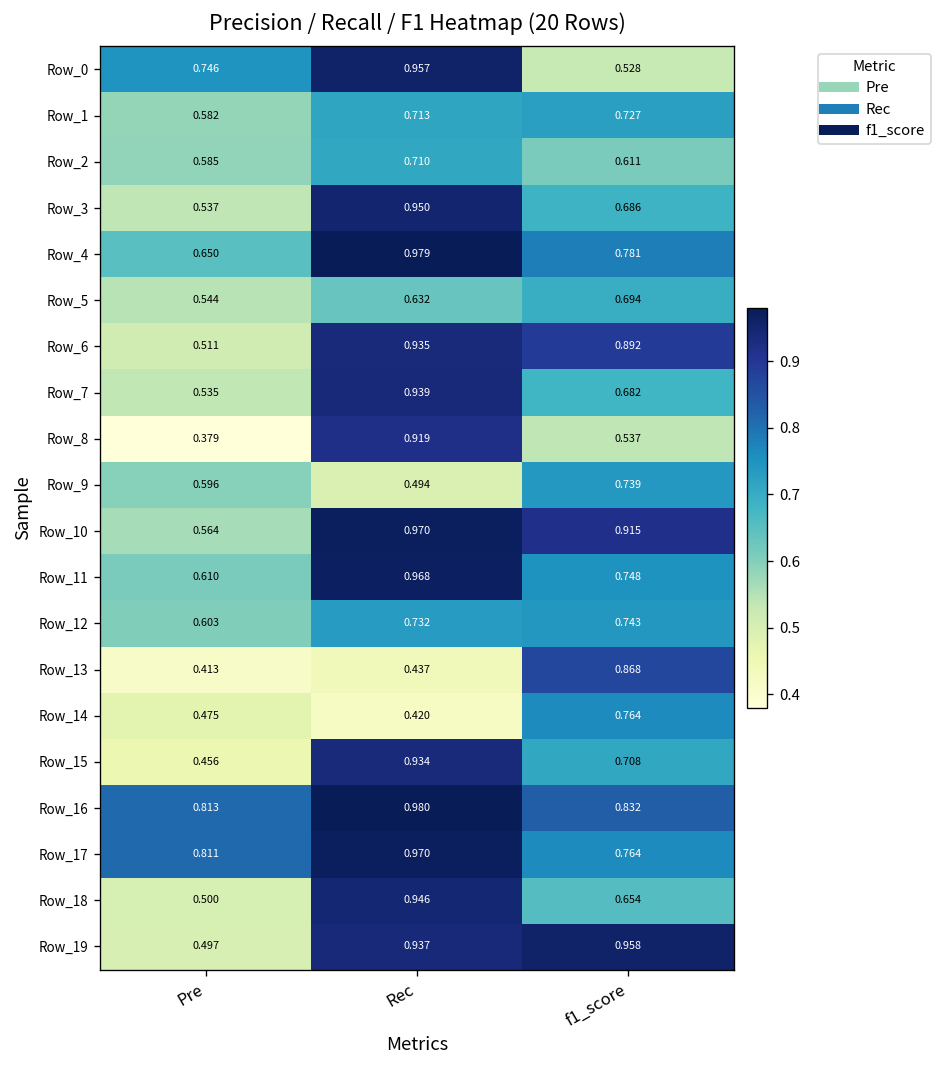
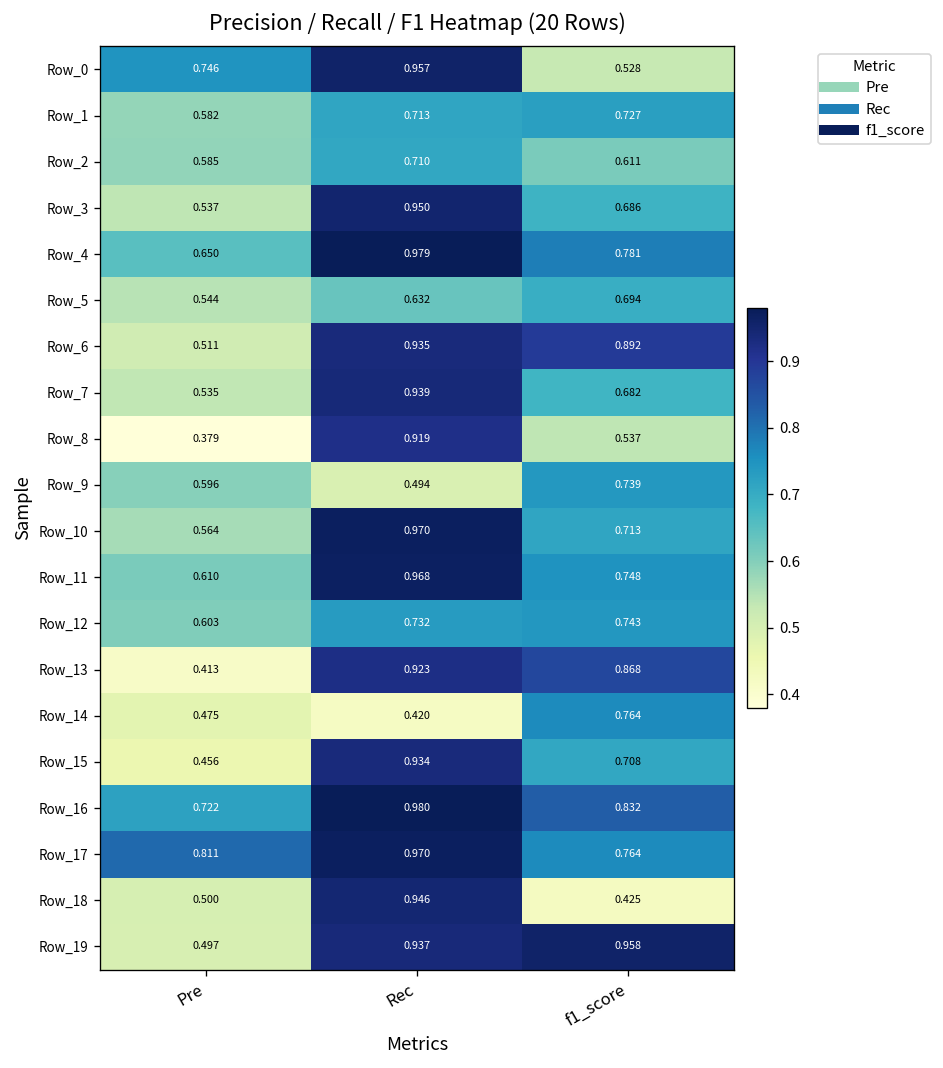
  {
    "Row_0": {
      "Pre": 0.746,
      "Rec": 0.957,
      "f1_score": 0.528
    },
    "Row_1": {
      "Pre": 0.582,
      "Rec": 0.713,
      "f1_score": 0.727
    },
    "Row_2": {
      "Pre": 0.585,
      "Rec": 0.710,
      "f1_score": 0.611
    },
    "Row_3": {
      "Pre": 0.537,
      "Rec": 0.950,
      "f1_score": 0.686
    },
    "Row_4": {
      "Pre": 0.650,
      "Rec": 0.979,
      "f1_score": 0.781
    },
    "Row_5": {
      "Pre": 0.544,
      "Rec": 0.632,
      "f1_score": 0.694
    },
    "Row_6": {
      "Pre": 0.511,
      "Rec": 0.935,
      "f1_score": 0.892
    },
    "Row_7": {
      "Pre": 0.535,
      "Rec": 0.939,
      "f1_score": 0.682
    },
    "Row_8": {
      "Pre": 0.379,
      "Rec": 0.919,
      "f1_score": 0.537
    },
    "Row_9": {
      "Pre": 0.596,
      "Rec": 0.494,
      "f1_score": 0.739
    },
    "Row_10": {
      "Pre": 0.564,
      "Rec": 0.970,
-     "f1_score": 0.915
+     "f1_score": 0.713
    },
    "Row_11": {
      "Pre": 0.610,
      "Rec": 0.968,
      "f1_score": 0.748
    },
    "Row_12": {
      "Pre": 0.603,
      "Rec": 0.732,
      "f1_score": 0.743
    },
    "Row_13": {
      "Pre": 0.413,
-     "Rec": 0.437,
+     "Rec": 0.923,
      "f1_score": 0.868
    },
    "Row_14": {
      "Pre": 0.475,
      "Rec": 0.420,
      "f1_score": 0.764
    },
    "Row_15": {
      "Pre": 0.456,
      "Rec": 0.934,
      "f1_score": 0.708
    },
    "Row_16": {
-     "Pre": 0.813,
+     "Pre": 0.722,
      "Rec": 0.980,
      "f1_score": 0.832
    },
    "Row_17": {
      "Pre": 0.811,
      "Rec": 0.970,
      "f1_score": 0.764
    },
    "Row_18": {
      "Pre": 0.500,
      "Rec": 0.946,
-     "f1_score": 0.654
+     "f1_score": 0.425
    },
    "Row_19": {
      "Pre": 0.497,
      "Rec": 0.937,
      "f1_score": 0.958
    }
  }
